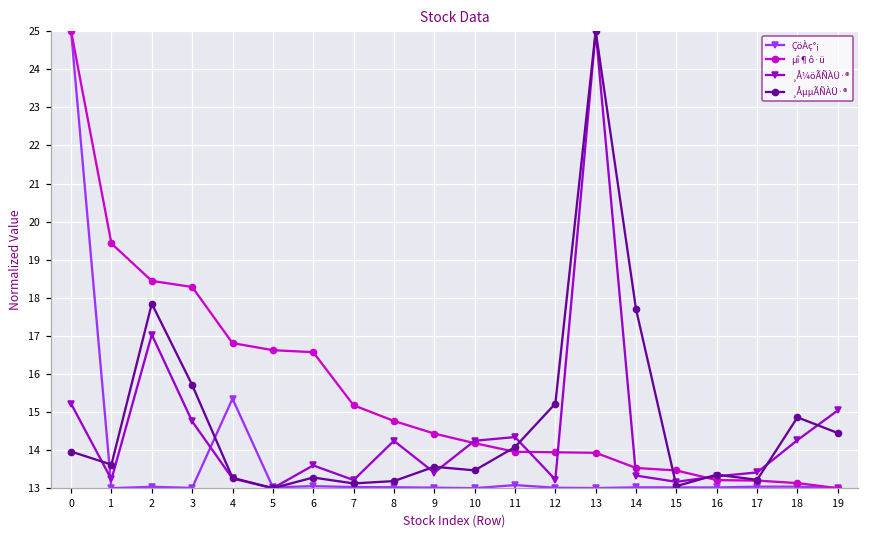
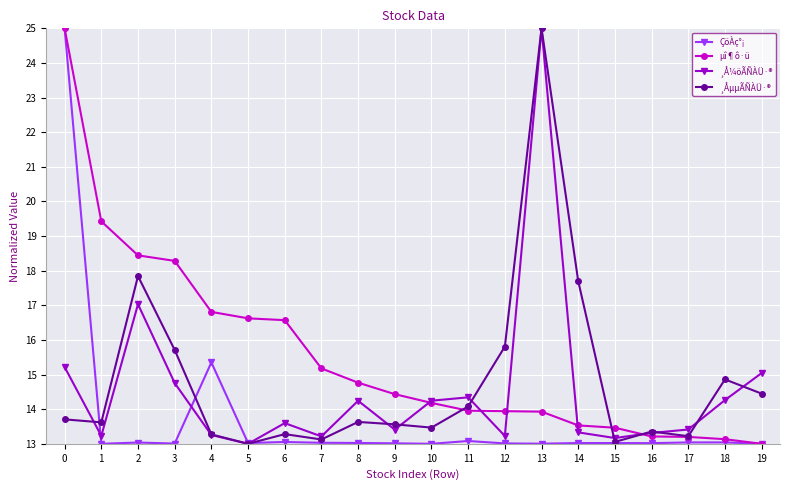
  {
    "ÇöÀç°¡": {
      "1": 13.0,
      "2": 13.0,
      "3": 13.0,
      "4": 15.4,
      "6": 13.1,
      "7": 13.0,
      "8": 13.0,
      "9": 13.0,
      "10": 13.0,
      "11": 13.1,
      "12": 13.0,
      "13": 13.0,
      "14": 13.0,
      "16": 13.0,
      "17": 13.0,
      "18": 13.0
    },
    "¸ÅµµÃÑÀÜ·®": {
-     "0": 14.0,
+     "0": 13.7,
      "1": 13.6,
      "2": 17.8,
      "3": 15.7,
      "6": 13.3,
      "7": 13.1,
-     "8": 13.2,
+     "8": 13.6,
      "9": 13.6,
      "10": 13.5,
      "11": 14.1,
-     "12": 15.2,
+     "12": 15.8,
      "14": 17.7,
      "18": 14.9,
      "19": 14.4
    }
  }
